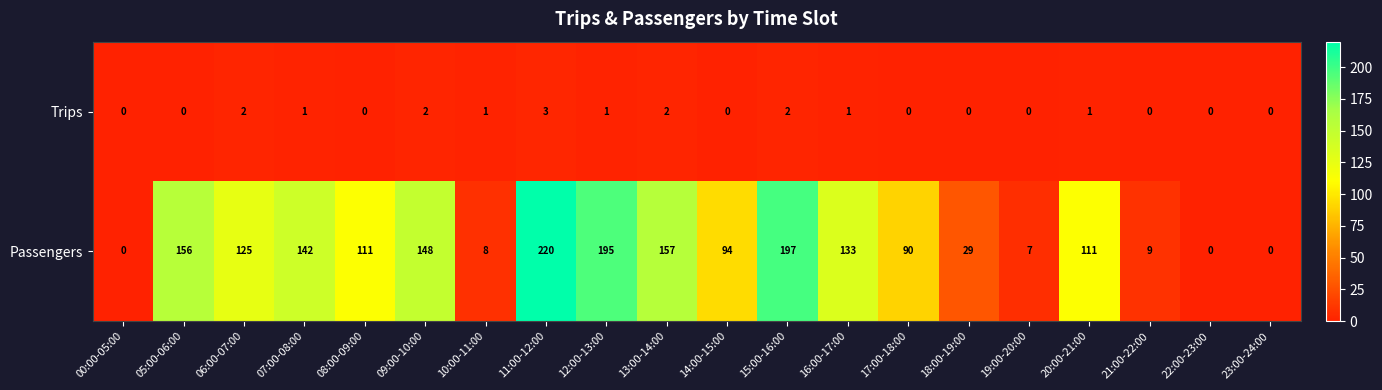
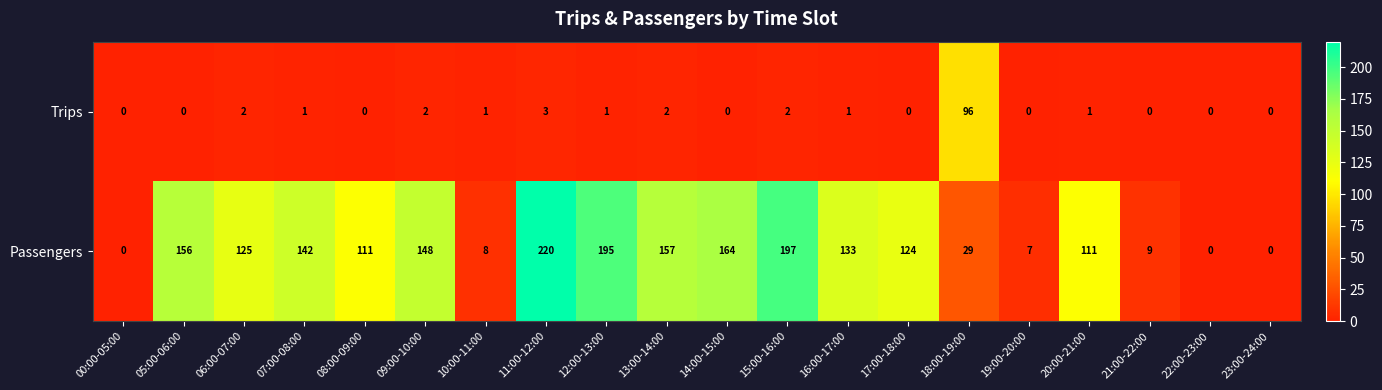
  {
    "Trips": {
      "00:00-05:00": 0,
      "05:00-06:00": 0,
      "06:00-07:00": 2,
      "07:00-08:00": 1,
      "08:00-09:00": 0,
      "09:00-10:00": 2,
      "10:00-11:00": 1,
      "11:00-12:00": 3,
      "12:00-13:00": 1,
      "13:00-14:00": 2,
      "14:00-15:00": 0,
      "15:00-16:00": 2,
      "16:00-17:00": 1,
      "17:00-18:00": 0,
-     "18:00-19:00": 0,
+     "18:00-19:00": 96,
      "19:00-20:00": 0,
      "20:00-21:00": 1,
      "21:00-22:00": 0,
      "22:00-23:00": 0,
      "23:00-24:00": 0
    },
    "Passengers": {
      "00:00-05:00": 0,
      "05:00-06:00": 156,
      "06:00-07:00": 125,
      "07:00-08:00": 142,
      "08:00-09:00": 111,
      "09:00-10:00": 148,
      "10:00-11:00": 8,
      "11:00-12:00": 220,
      "12:00-13:00": 195,
      "13:00-14:00": 157,
-     "14:00-15:00": 94,
+     "14:00-15:00": 164,
      "15:00-16:00": 197,
      "16:00-17:00": 133,
-     "17:00-18:00": 90,
+     "17:00-18:00": 124,
      "18:00-19:00": 29,
      "19:00-20:00": 7,
      "20:00-21:00": 111,
      "21:00-22:00": 9,
      "22:00-23:00": 0,
      "23:00-24:00": 0
    }
  }
